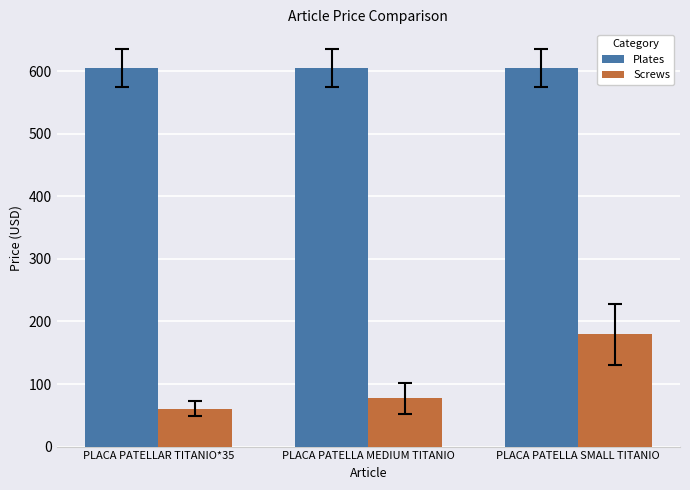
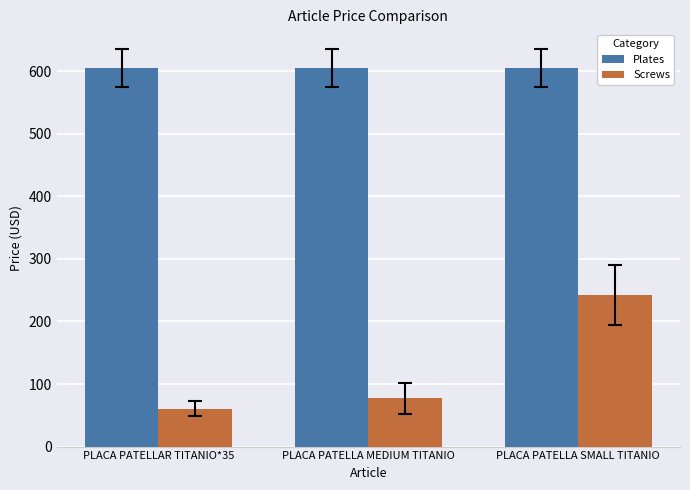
  {
    "Screws": {
      "PLACA PATELLAR TITANIO*35": 60,
      "PLACA PATELLA MEDIUM TITANIO": 80,
-     "PLACA PATELLA SMALL TITANIO": 180
+     "PLACA PATELLA SMALL TITANIO": 240
    }
  }
